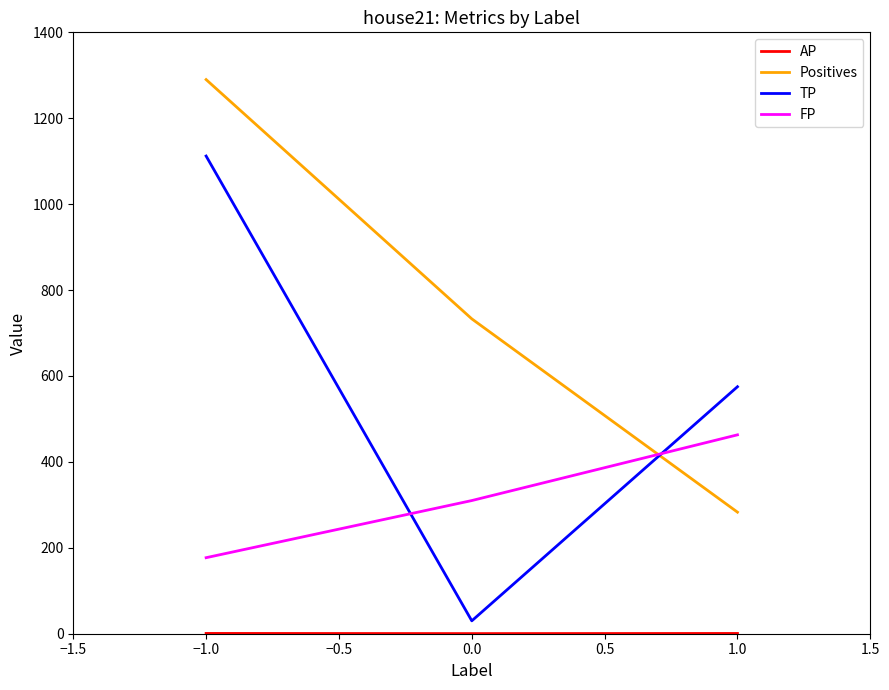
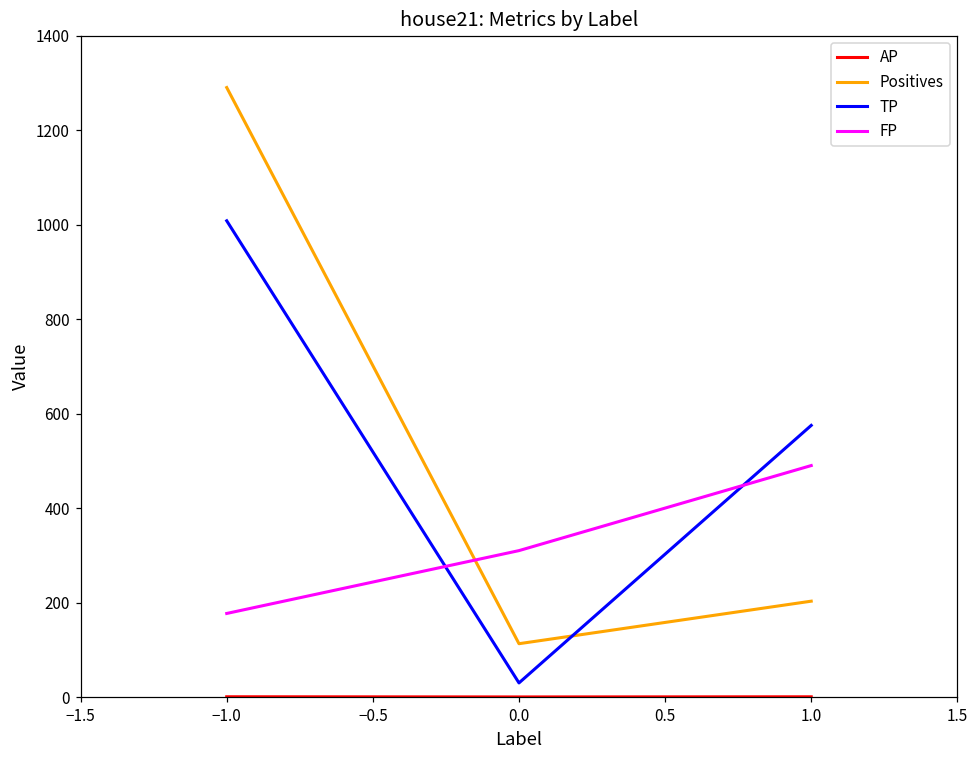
  {
    "AP": {
      "−1.0": 0,
      "0.0": 0,
      "1.0": 0
    },
    "Positives": {
      "−1.0": 1290,
-     "0.0": 730,
-     "1.0": 280
+     "0.0": 110,
+     "1.0": 200
    },
    "TP": {
-     "−1.0": 1110,
+     "−1.0": 1010,
      "0.0": 30,
      "1.0": 580
    },
    "FP": {
      "−1.0": 180,
      "0.0": 310,
-     "1.0": 460
+     "1.0": 490
    }
  }
